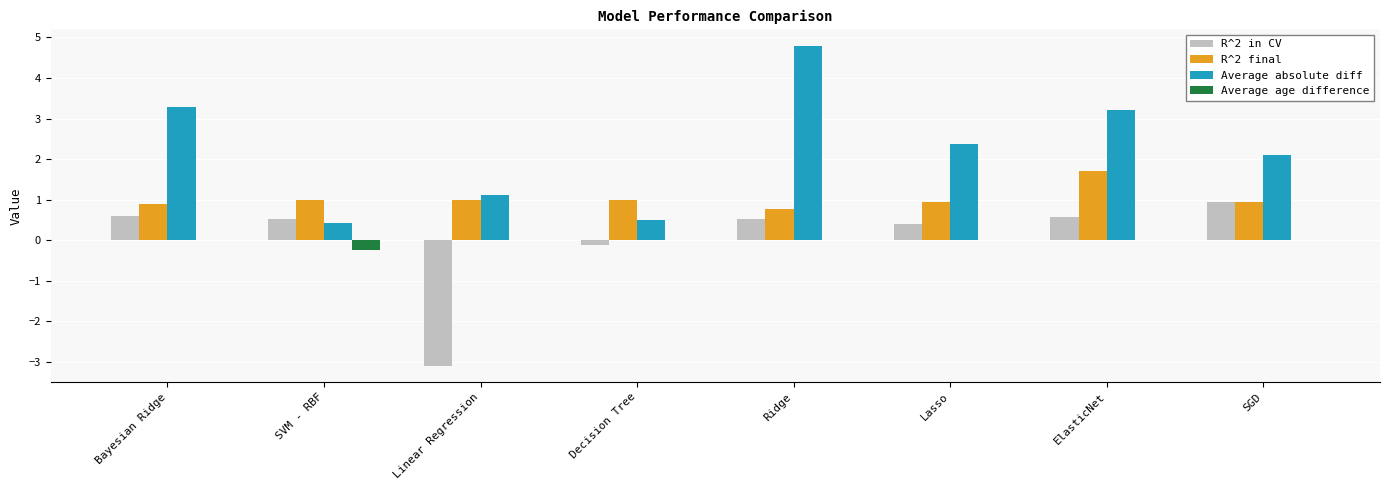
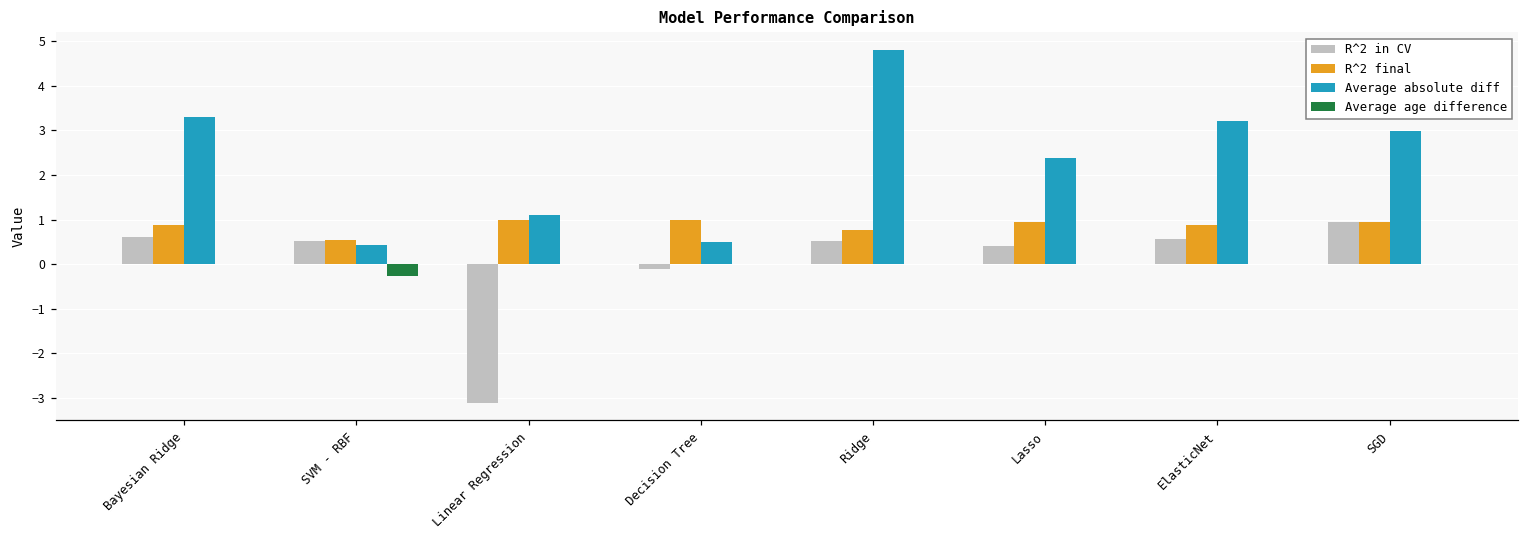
  {
    "R^2 in CV": {
      "Bayesian Ridge": 0.6,
      "SVM - RBF": 0.5,
      "Linear Regression": -3.1,
      "Decision Tree": -0.1,
      "Ridge": 0.5,
      "Lasso": 0.4,
      "ElasticNet": 0.6,
      "SGD": 0.9
    },
    "R^2 final": {
      "Bayesian Ridge": 0.9,
-     "SVM - RBF": 1.0,
+     "SVM - RBF": 0.5,
      "Linear Regression": 1.0,
      "Decision Tree": 1.0,
      "Ridge": 0.8,
      "Lasso": 0.9,
-     "ElasticNet": 1.7,
+     "ElasticNet": 0.9,
      "SGD": 1.0
    },
    "Average absolute diff": {
      "Bayesian Ridge": 3.3,
      "SVM - RBF": 0.4,
      "Linear Regression": 1.1,
      "Decision Tree": 0.5,
      "Ridge": 4.8,
      "Lasso": 2.4,
      "ElasticNet": 3.2,
-     "SGD": 2.1
+     "SGD": 3.0
    },
    "Average age difference": {
      "Bayesian Ridge": 0.0,
      "SVM - RBF": -0.3,
      "Linear Regression": 0.0,
      "Decision Tree": 0.0,
      "Ridge": 0.0,
      "Lasso": 0.0,
      "ElasticNet": 0.0
    }
  }
